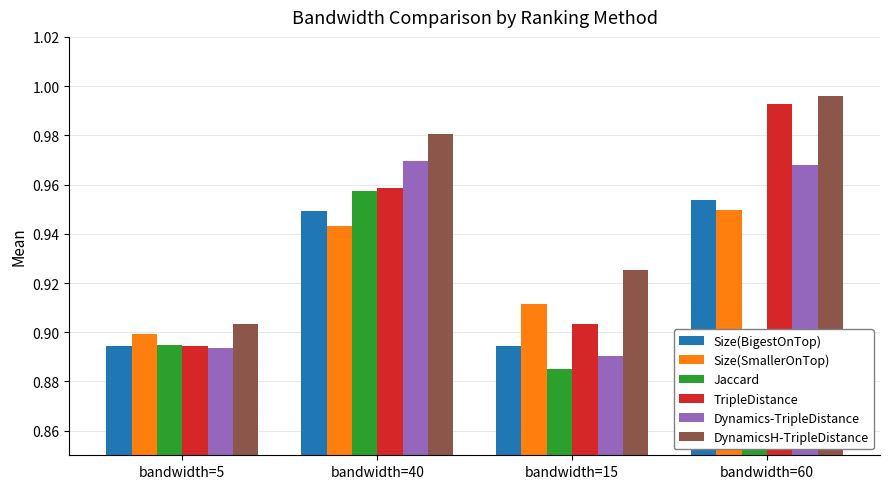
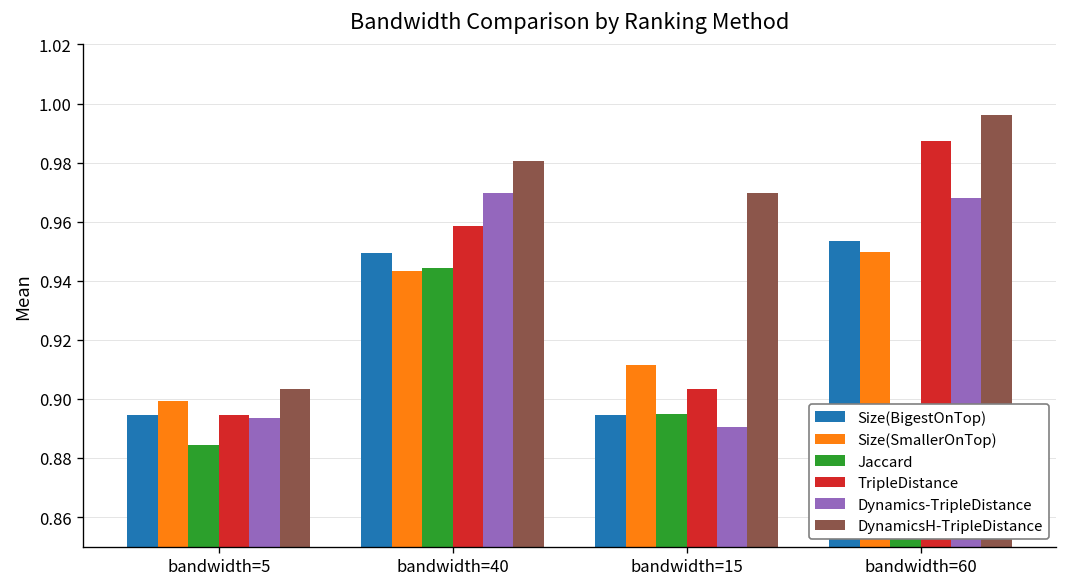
  {
    "Size(BigestOnTop)": {
      "bandwidth=5": 0.894,
      "bandwidth=40": 0.949,
      "bandwidth=15": 0.894,
      "bandwidth=60": 0.954
    },
    "Size(SmallerOnTop)": {
      "bandwidth=5": 0.899,
      "bandwidth=40": 0.943,
      "bandwidth=15": 0.912,
      "bandwidth=60": 0.950
    },
    "Jaccard": {
-     "bandwidth=5": 0.895,
-     "bandwidth=40": 0.958,
-     "bandwidth=15": 0.885
+     "bandwidth=5": 0.884,
+     "bandwidth=40": 0.944,
+     "bandwidth=15": 0.895
    },
    "TripleDistance": {
      "bandwidth=5": 0.895,
      "bandwidth=40": 0.959,
      "bandwidth=15": 0.903,
-     "bandwidth=60": 0.993
+     "bandwidth=60": 0.987
    },
    "Dynamics-TripleDistance": {
      "bandwidth=5": 0.894,
      "bandwidth=40": 0.970,
      "bandwidth=15": 0.891,
      "bandwidth=60": 0.968
    },
    "DynamicsH-TripleDistance": {
      "bandwidth=5": 0.903,
      "bandwidth=40": 0.980,
-     "bandwidth=15": 0.925,
+     "bandwidth=15": 0.970,
      "bandwidth=60": 0.996
    }
  }
